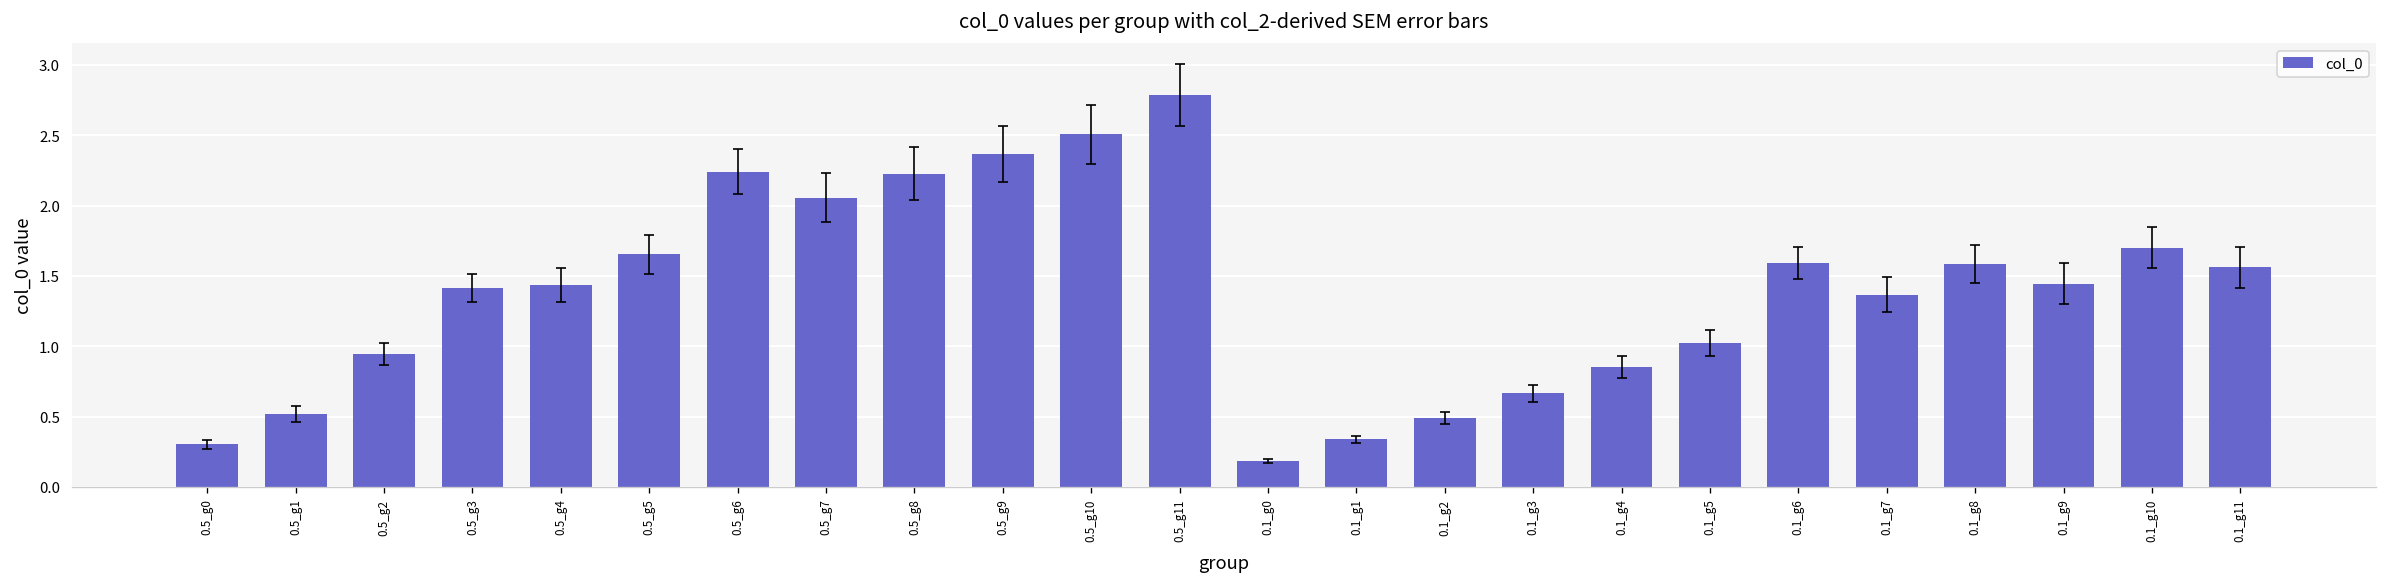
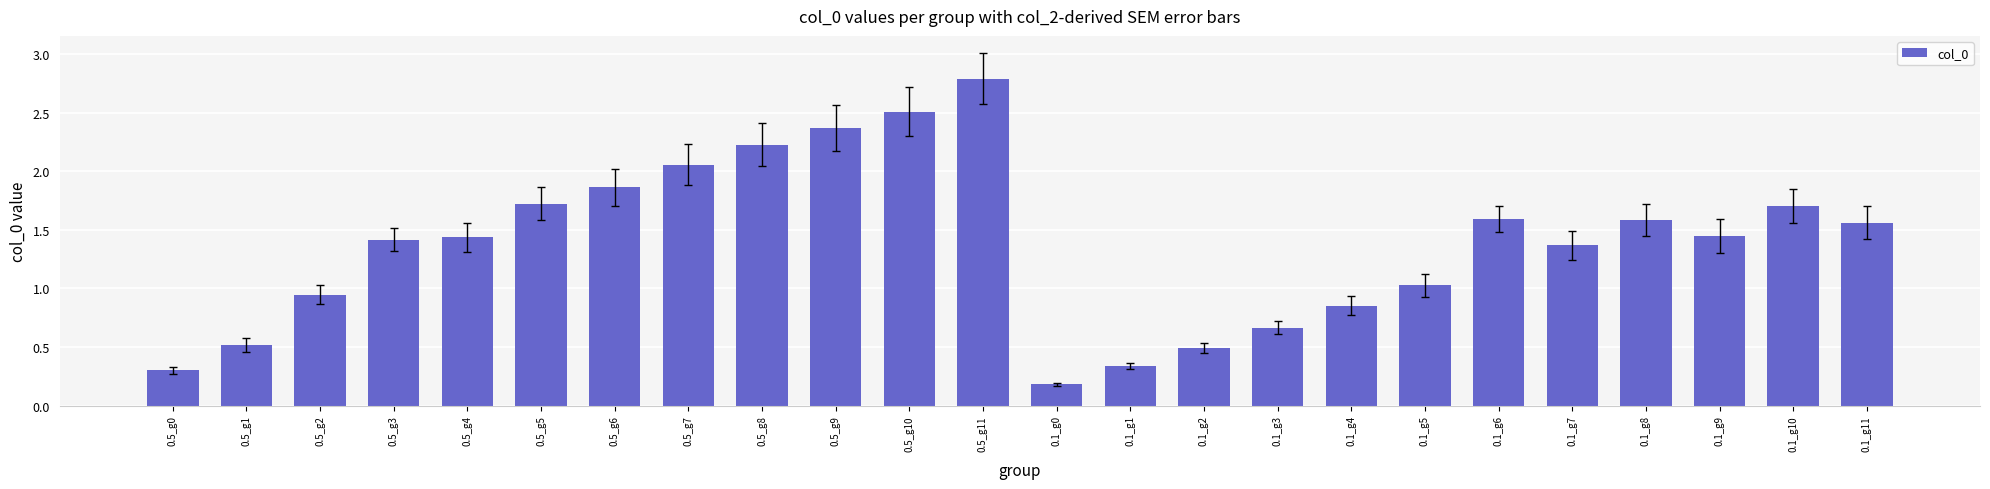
  {
    "col_0": {
      "0.5_g0": 0.30,
      "0.5_g1": 0.52,
      "0.5_g2": 0.95,
      "0.5_g3": 1.42,
      "0.5_g4": 1.43,
-     "0.5_g5": 1.65,
-     "0.5_g6": 2.24,
+     "0.5_g5": 1.72,
+     "0.5_g6": 1.86,
      "0.5_g7": 2.06,
      "0.5_g8": 2.23,
      "0.5_g9": 2.37,
      "0.5_g10": 2.51,
      "0.5_g11": 2.79,
      "0.1_g0": 0.18,
      "0.1_g1": 0.34,
      "0.1_g2": 0.49,
      "0.1_g3": 0.67,
      "0.1_g4": 0.85,
      "0.1_g5": 1.02,
      "0.1_g6": 1.59,
      "0.1_g7": 1.37,
      "0.1_g8": 1.58,
      "0.1_g9": 1.44,
      "0.1_g10": 1.70,
      "0.1_g11": 1.56
    }
  }
